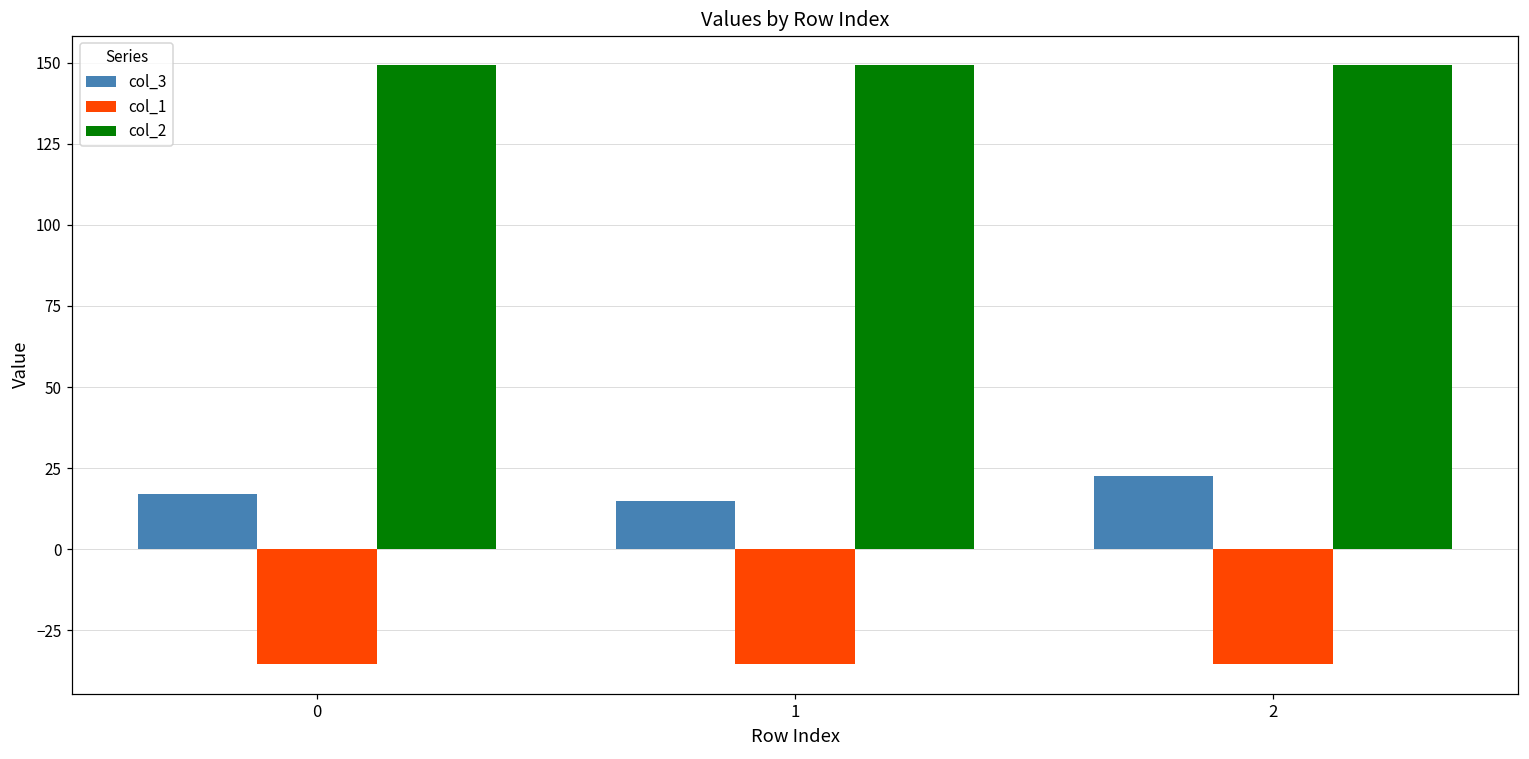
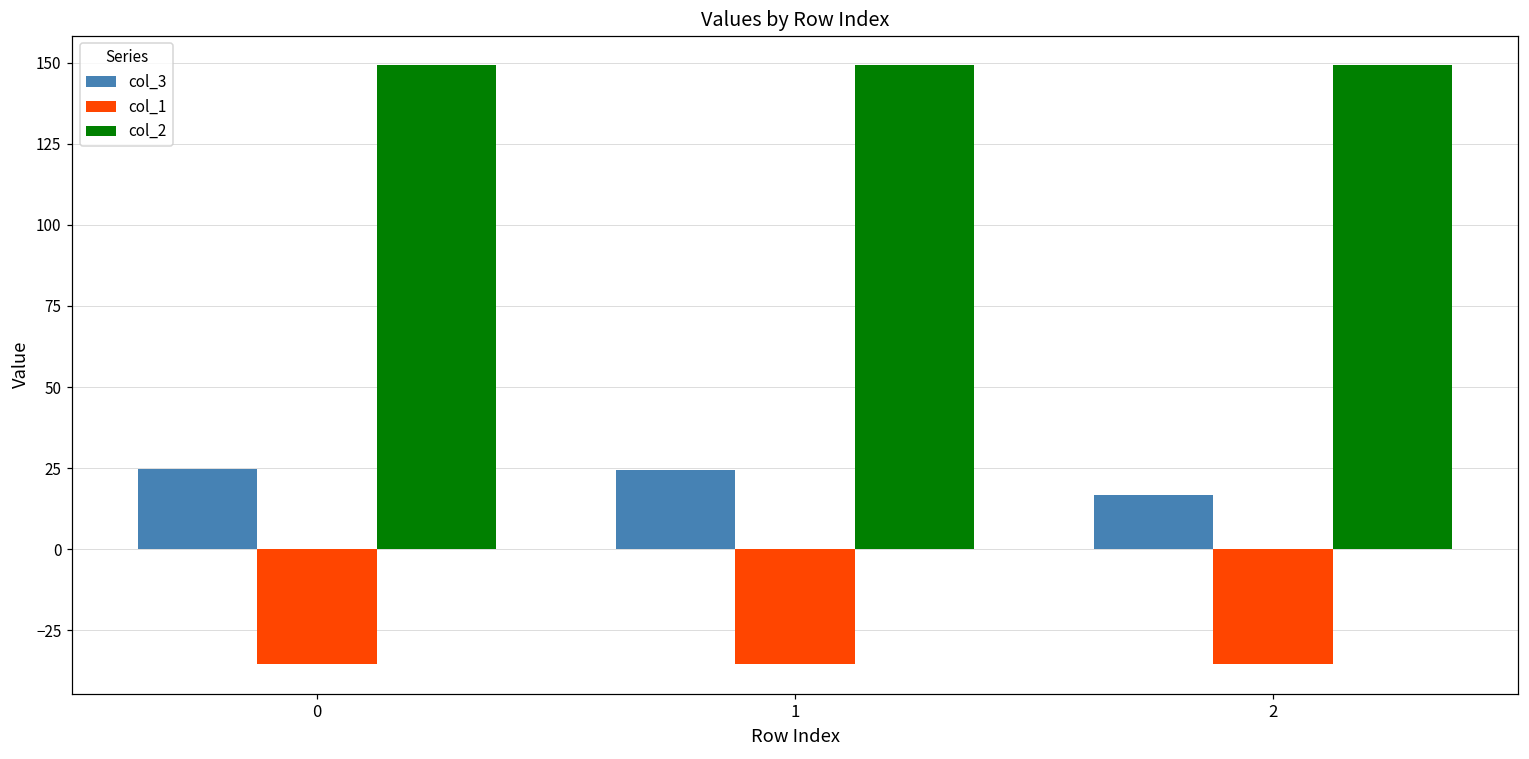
  {
    "col_3": {
-     "0": 17,
-     "1": 15,
-     "2": 23
+     "0": 25,
+     "1": 24,
+     "2": 17
    },
    "col_1": {
      "0": -35,
      "1": -35,
      "2": -35
    },
    "col_2": {
      "0": 149,
      "1": 149,
      "2": 149
    }
  }
